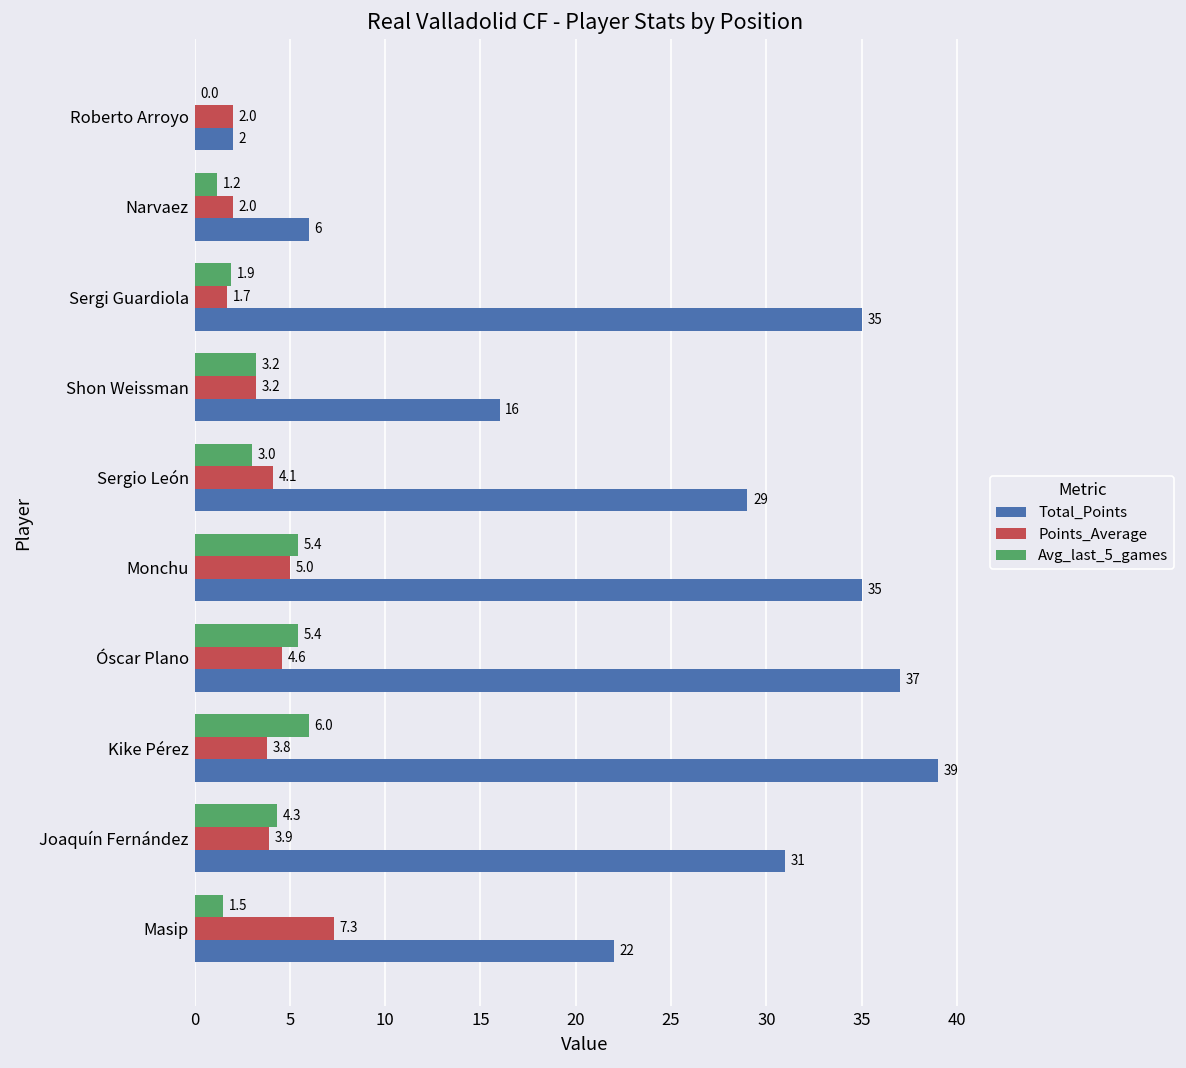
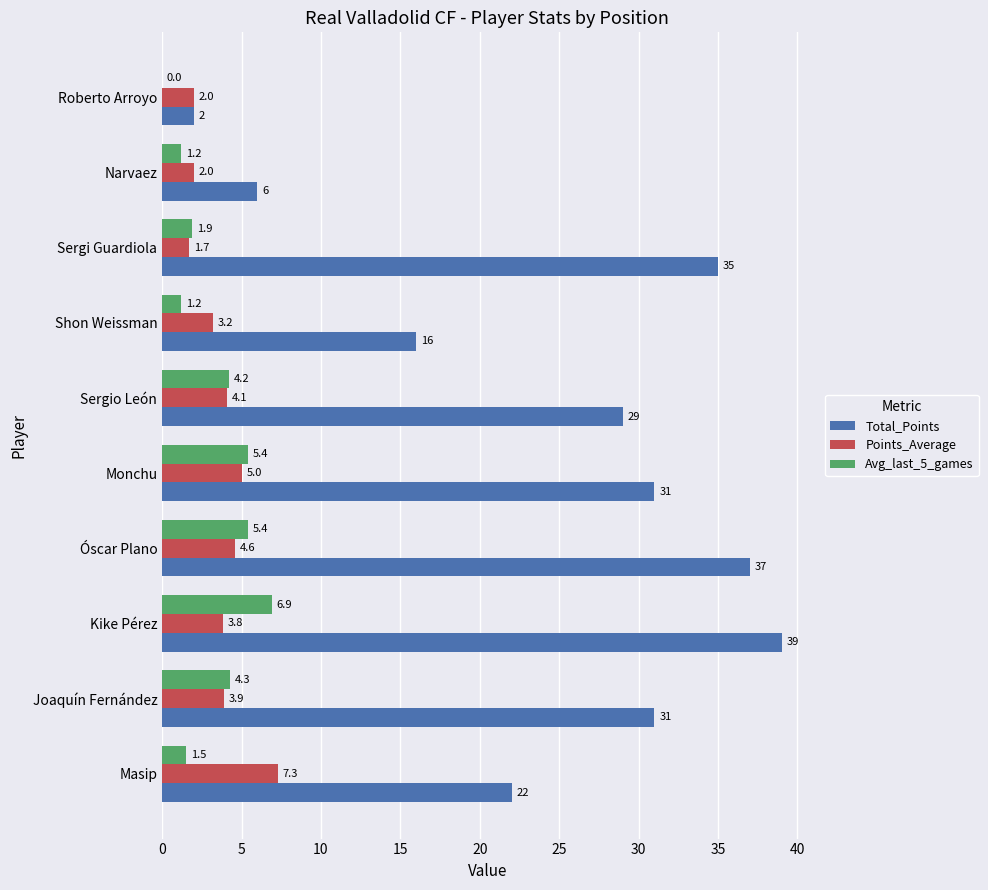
  {
    "Total_Points": {
      "Roberto Arroyo": 2,
      "Narvaez": 6,
      "Sergi Guardiola": 35,
      "Shon Weissman": 16,
      "Sergio León": 29,
-     "Monchu": 35,
+     "Monchu": 31,
      "Óscar Plano": 37,
      "Kike Pérez": 39,
      "Joaquín Fernández": 31,
      "Masip": 22
    },
    "Points_Average": {
      "Roberto Arroyo": 2.0,
      "Narvaez": 2.0,
      "Sergi Guardiola": 1.7,
      "Shon Weissman": 3.2,
      "Sergio León": 4.1,
      "Monchu": 5.0,
      "Óscar Plano": 4.6,
      "Kike Pérez": 3.8,
      "Joaquín Fernández": 3.9,
      "Masip": 7.3
    },
    "Avg_last_5_games": {
      "Roberto Arroyo": 0.0,
      "Narvaez": 1.2,
      "Sergi Guardiola": 1.9,
-     "Shon Weissman": 3.2,
-     "Sergio León": 3.0,
+     "Shon Weissman": 1.2,
+     "Sergio León": 4.2,
      "Monchu": 5.4,
      "Óscar Plano": 5.4,
-     "Kike Pérez": 6.0,
+     "Kike Pérez": 6.9,
      "Joaquín Fernández": 4.3,
      "Masip": 1.5
    }
  }
